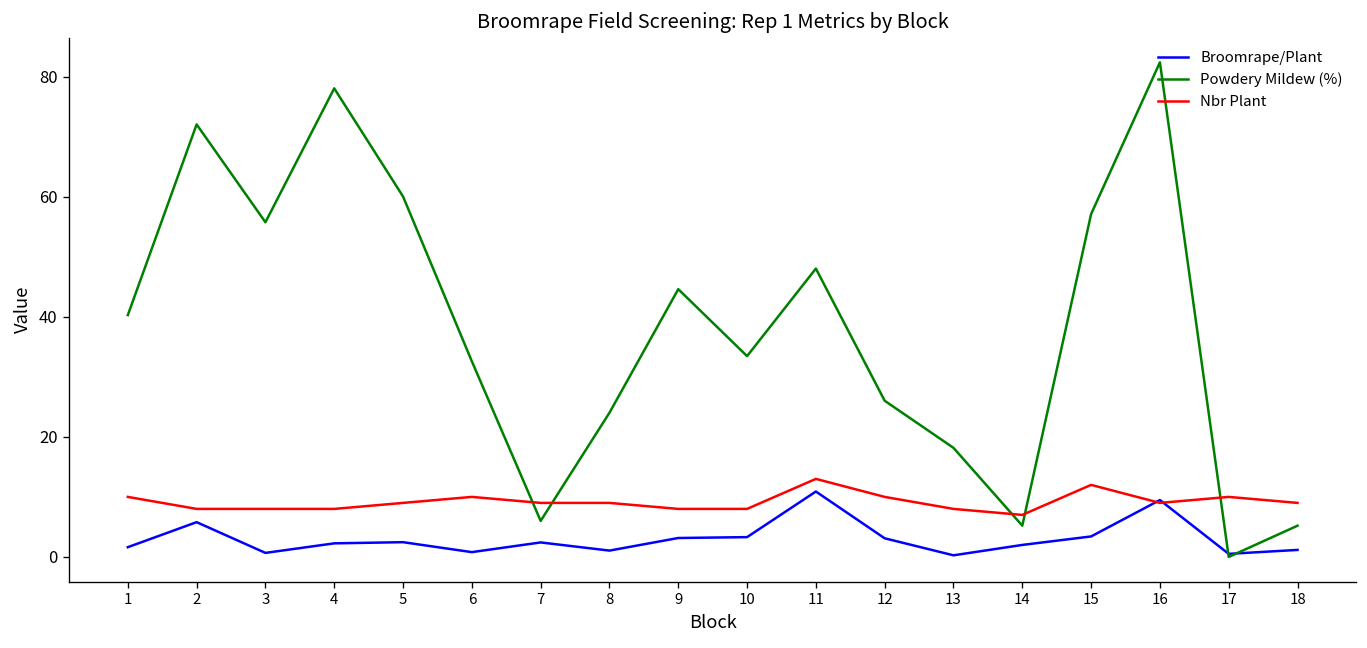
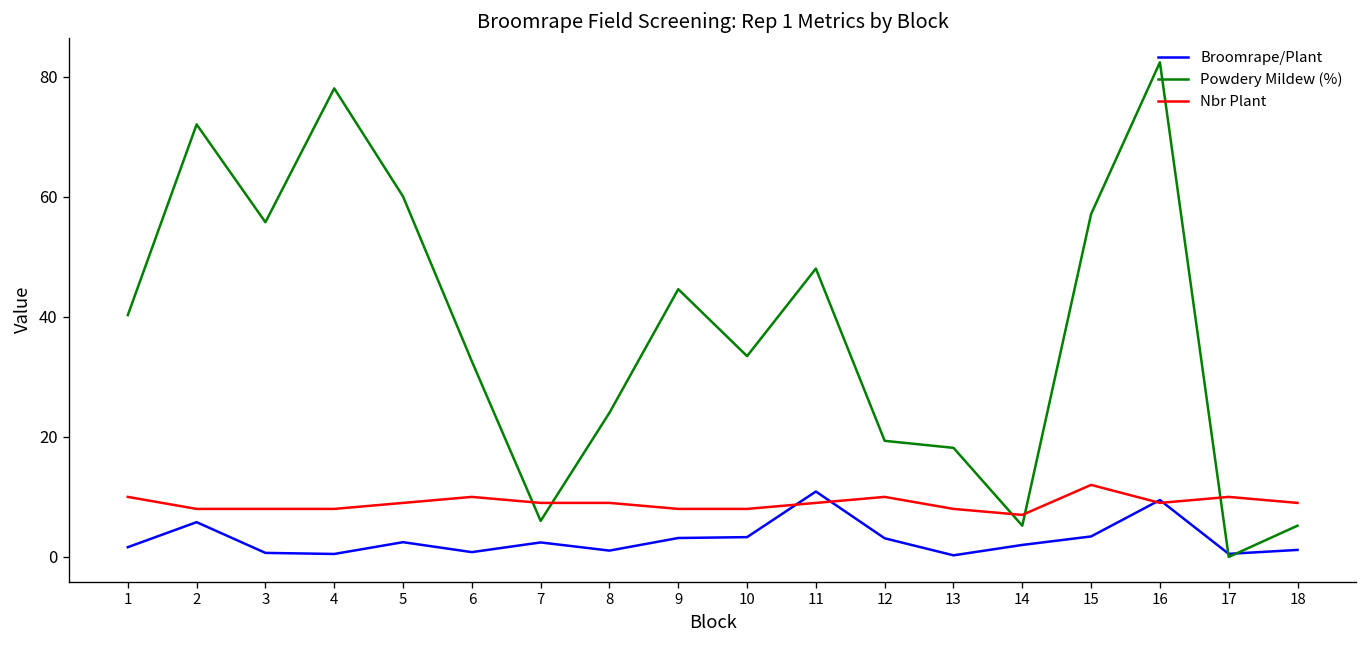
  {
    "Broomrape/Plant": {
      "1": 2,
      "2": 6,
      "3": 1,
-     "4": 2,
+     "4": 0,
      "5": 2,
      "6": 1,
      "7": 2,
      "8": 1,
      "9": 3,
      "10": 3,
      "11": 11,
      "12": 3,
      "13": 0,
      "14": 2,
      "15": 3,
      "17": 1,
      "18": 1
    },
    "Powdery Mildew (%)": {
      "1": 40,
      "2": 72,
      "3": 56,
      "4": 78,
      "5": 60,
      "6": 33,
      "7": 6,
      "8": 24,
      "9": 45,
      "10": 33,
      "11": 48,
-     "12": 26,
+     "12": 19,
      "13": 18,
      "14": 5,
      "15": 57,
      "16": 82,
      "17": 0,
      "18": 5
    },
    "Nbr Plant": {
      "1": 10,
      "2": 8,
      "3": 8,
      "4": 8,
      "5": 9,
      "6": 10,
      "7": 9,
      "8": 9,
      "9": 8,
      "10": 8,
-     "11": 13,
+     "11": 9,
      "12": 10,
      "13": 8,
      "14": 7,
      "15": 12,
      "17": 10,
      "18": 9
    }
  }
